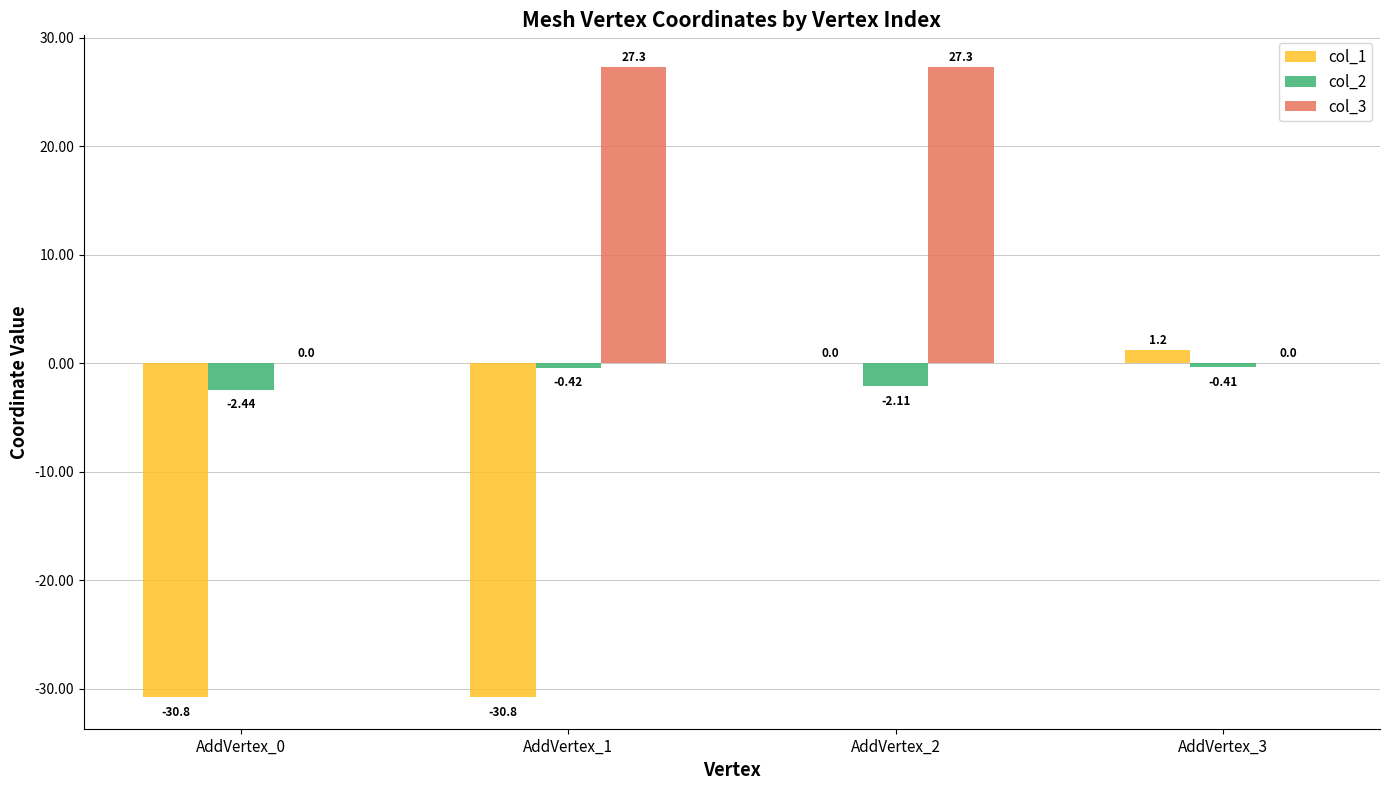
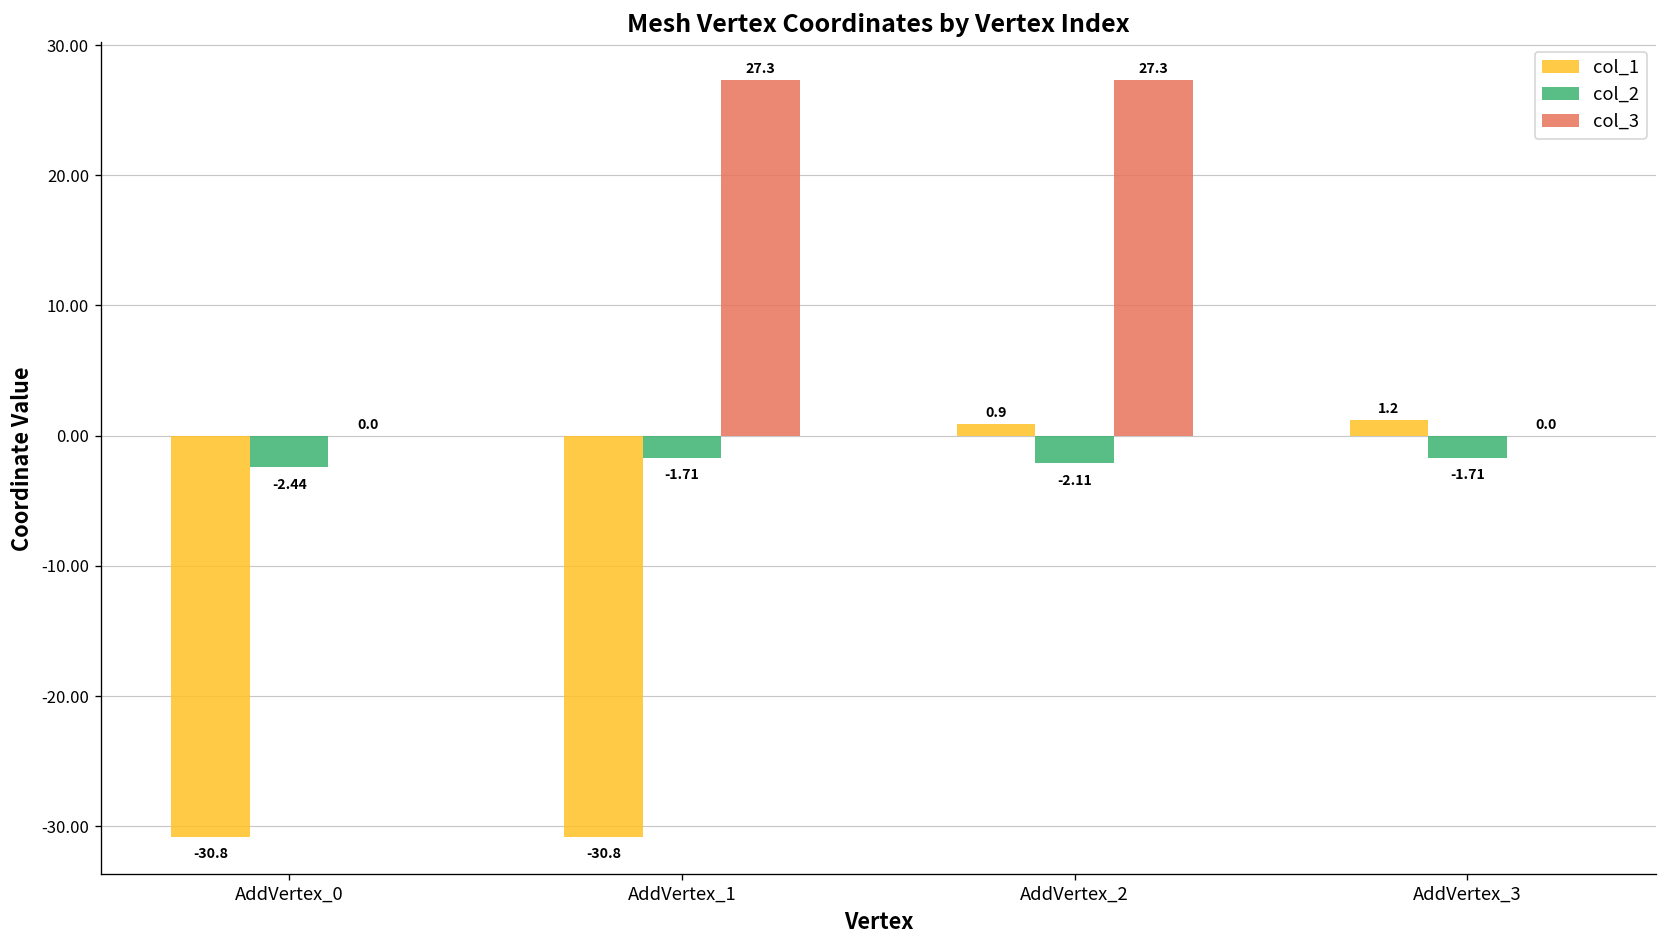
  {
    "col_1": {
      "AddVertex_0": -30.8,
      "AddVertex_1": -30.8,
-     "AddVertex_2": 0.0,
+     "AddVertex_2": 0.9,
      "AddVertex_3": 1.2
    },
    "col_2": {
      "AddVertex_0": -2.44,
-     "AddVertex_1": -0.42,
+     "AddVertex_1": -1.71,
      "AddVertex_2": -2.11,
-     "AddVertex_3": -0.41
+     "AddVertex_3": -1.71
    },
    "col_3": {
      "AddVertex_0": 0.0,
      "AddVertex_1": 27.3,
      "AddVertex_2": 27.3,
      "AddVertex_3": 0.0
    }
  }
